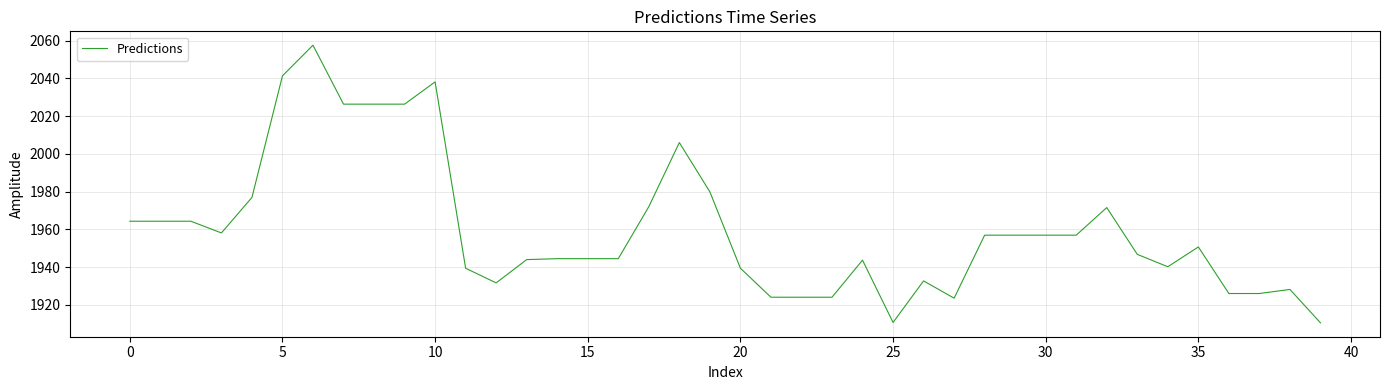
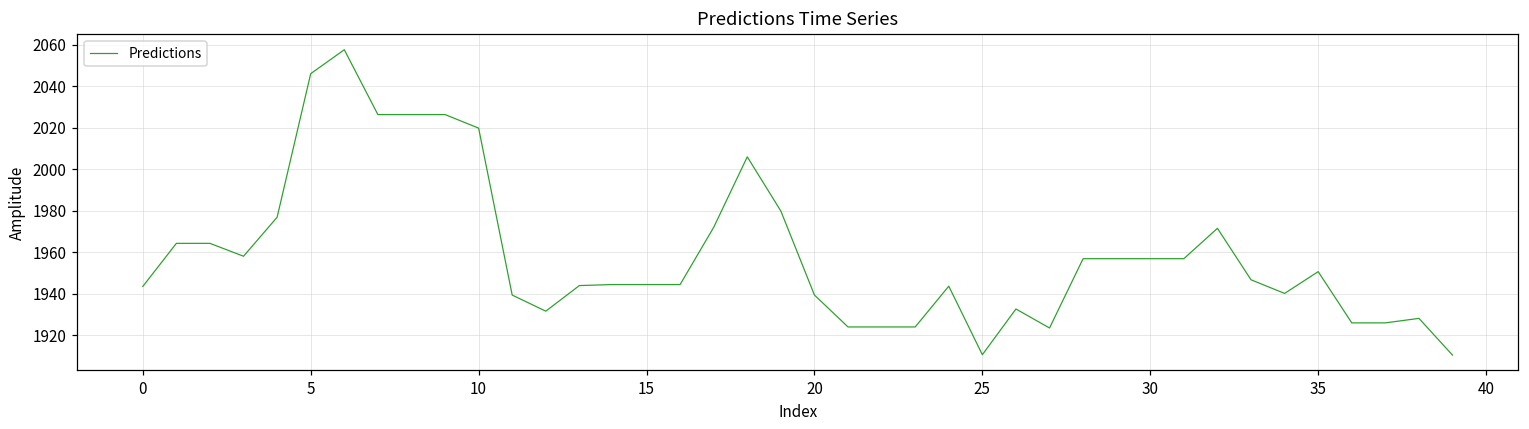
  {
-   "0": 1964,
-   "5": 2041,
-   "10": 2038,
+   "0": 1944,
+   "5": 2046,
+   "10": 2020,
    "15": 1945,
    "20": 1939,
    "25": 1911,
    "30": 1957,
    "35": 1951
  }
